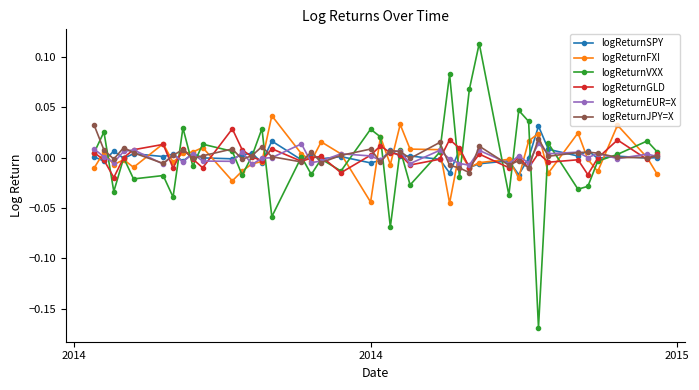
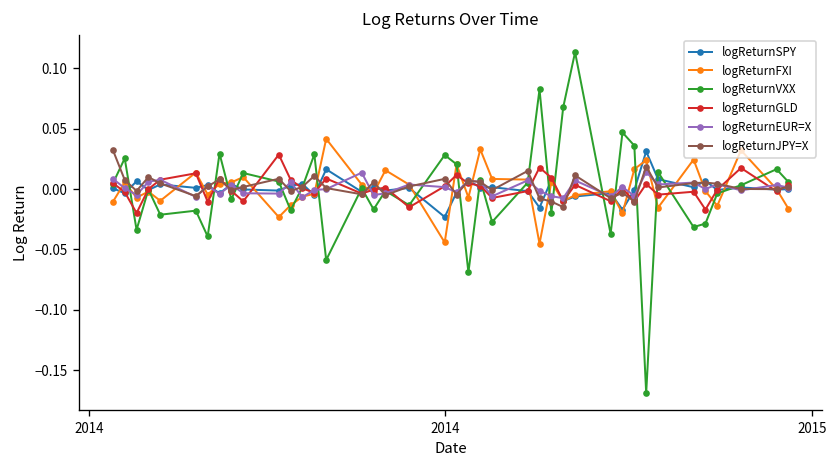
  {
    "logReturnSPY": {
-     "2014": -0.005
+     "2014": -0.023
    },
    "logReturnFXI": {
      "2014": -0.044
    },
    "logReturnVXX": {
      "2014": 0.028
    },
    "logReturnJPY=X": {
      "2014": 0.008
    }
  }
